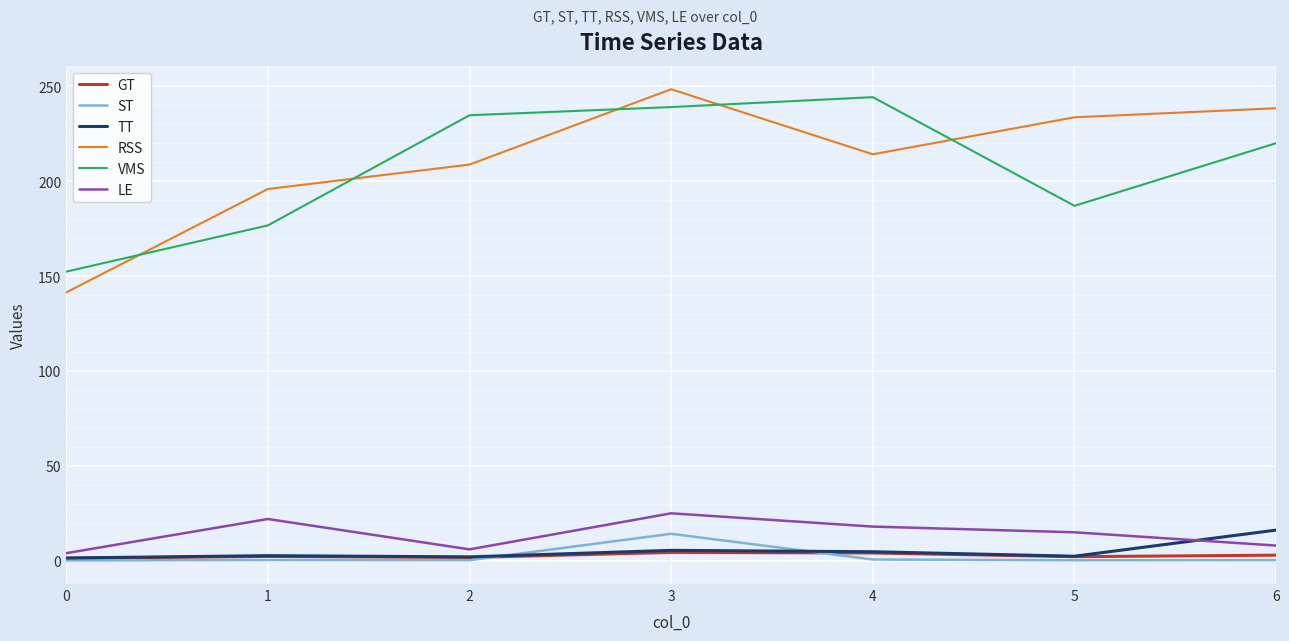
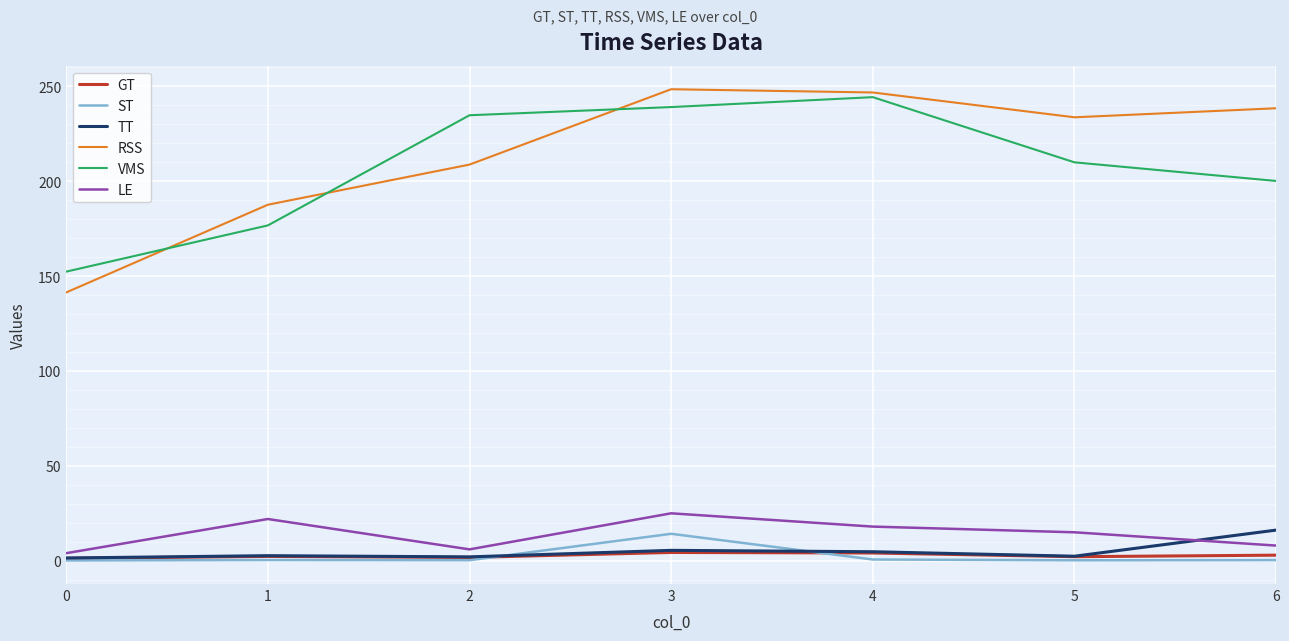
  {
    "GT": {
      "6": 3
    },
    "ST": {
      "1": 0,
      "2": 0,
      "3": 14,
      "4": 1,
      "5": 0,
      "6": 0
    },
    "TT": {
      "6": 16
    },
    "RSS": {
      "0": 141,
-     "1": 196,
+     "1": 188,
      "2": 209,
      "3": 248,
-     "4": 214,
+     "4": 247,
      "5": 234,
      "6": 238
    },
    "VMS": {
      "0": 152,
      "1": 177,
      "2": 235,
      "3": 239,
      "4": 244,
-     "5": 187,
-     "6": 220
+     "5": 210,
+     "6": 200
    },
    "LE": {
      "0": 4,
      "1": 22,
      "2": 6,
      "3": 25,
      "4": 18,
      "5": 15,
      "6": 8
    }
  }
